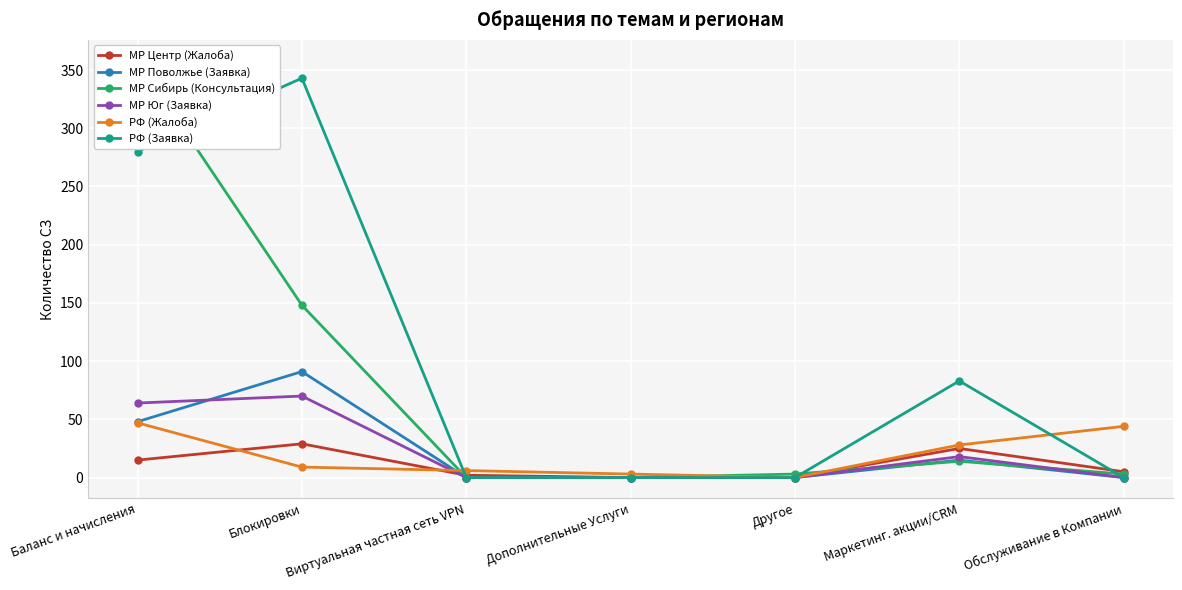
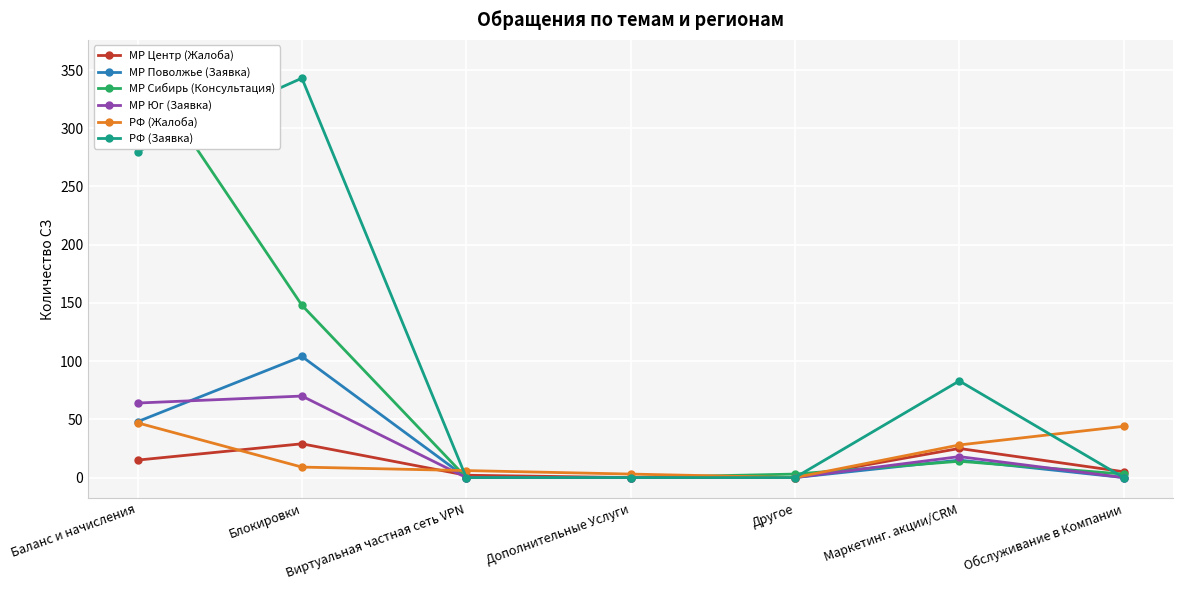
  {
    "МР Центр (Жалоба)": {
      "Баланс и начисления": 15,
      "Блокировки": 29,
      "Маркетинг. акции/CRM": 25
    },
    "МР Поволжье (Заявка)": {
-     "Блокировки": 91
+     "Блокировки": 104
    },
    "МР Юг (Заявка)": {
      "Баланс и начисления": 64,
      "Блокировки": 70,
      "Маркетинг. акции/CRM": 18
    },
    "РФ (Жалоба)": {
      "Блокировки": 9,
      "Виртуальная частная сеть VPN": 6,
      "Дополнительные Услуги": 3,
      "Маркетинг. акции/CRM": 28,
      "Обслуживание в Компании": 44
    }
  }
